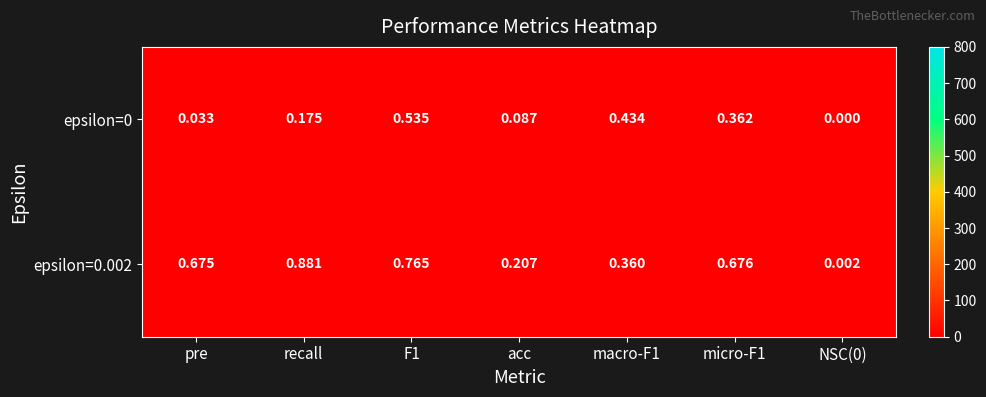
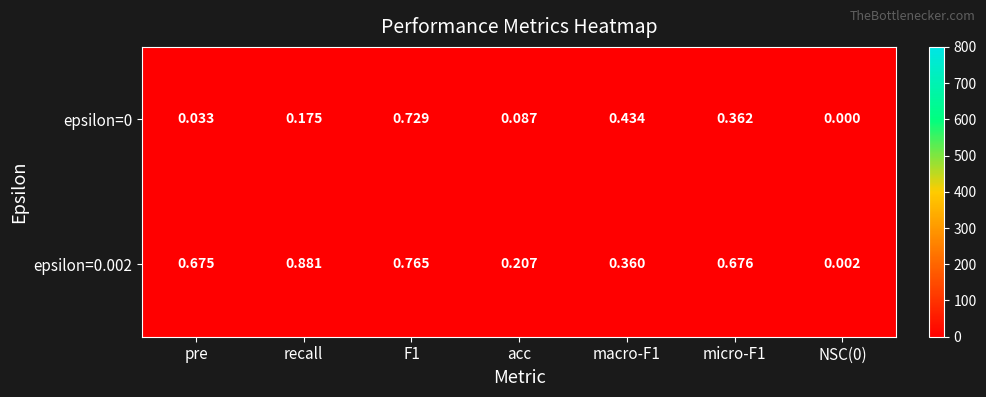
  {
    "epsilon=0": {
      "pre": 0.033,
      "recall": 0.175,
-     "F1": 0.535,
+     "F1": 0.729,
      "acc": 0.087,
      "macro-F1": 0.434,
      "micro-F1": 0.362,
      "NSC(0)": 0.000
    },
    "epsilon=0.002": {
      "pre": 0.675,
      "recall": 0.881,
      "F1": 0.765,
      "acc": 0.207,
      "macro-F1": 0.360,
      "micro-F1": 0.676,
      "NSC(0)": 0.002
    }
  }
